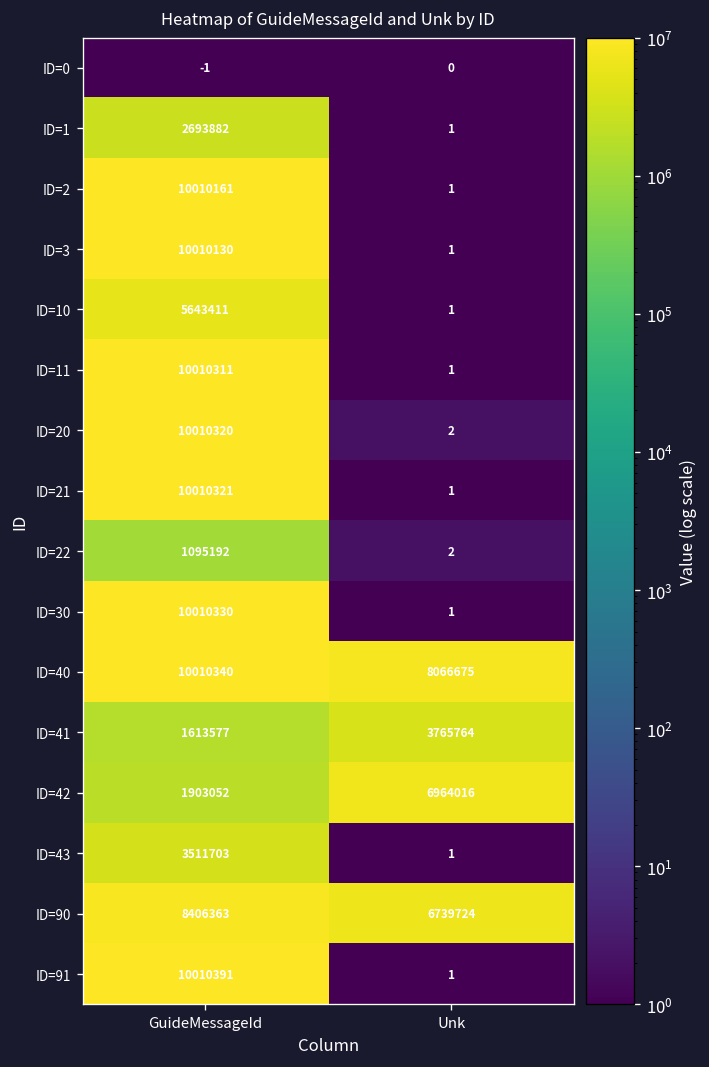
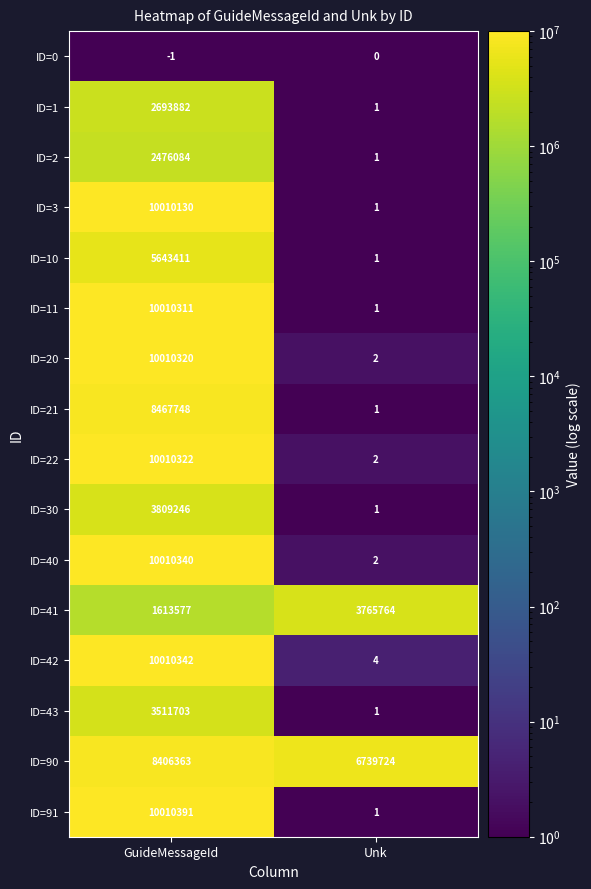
  {
    "ID=0": {
      "GuideMessageId": -1,
      "Unk": 0
    },
    "ID=1": {
      "GuideMessageId": 2693882,
      "Unk": 1
    },
    "ID=2": {
-     "GuideMessageId": 10010161,
+     "GuideMessageId": 2476084,
      "Unk": 1
    },
    "ID=3": {
      "GuideMessageId": 10010130,
      "Unk": 1
    },
    "ID=10": {
      "GuideMessageId": 5643411,
      "Unk": 1
    },
    "ID=11": {
      "GuideMessageId": 10010311,
      "Unk": 1
    },
    "ID=20": {
      "GuideMessageId": 10010320,
      "Unk": 2
    },
    "ID=21": {
-     "GuideMessageId": 10010321,
+     "GuideMessageId": 8467748,
      "Unk": 1
    },
    "ID=22": {
-     "GuideMessageId": 1095192,
+     "GuideMessageId": 10010322,
      "Unk": 2
    },
    "ID=30": {
-     "GuideMessageId": 10010330,
+     "GuideMessageId": 3809246,
      "Unk": 1
    },
    "ID=40": {
      "GuideMessageId": 10010340,
-     "Unk": 8066675
+     "Unk": 2
    },
    "ID=41": {
      "GuideMessageId": 1613577,
      "Unk": 3765764
    },
    "ID=42": {
-     "GuideMessageId": 1903052,
-     "Unk": 6964016
+     "GuideMessageId": 10010342,
+     "Unk": 4
    },
    "ID=43": {
      "GuideMessageId": 3511703,
      "Unk": 1
    },
    "ID=90": {
      "GuideMessageId": 8406363,
      "Unk": 6739724
    },
    "ID=91": {
      "GuideMessageId": 10010391,
      "Unk": 1
    }
  }
